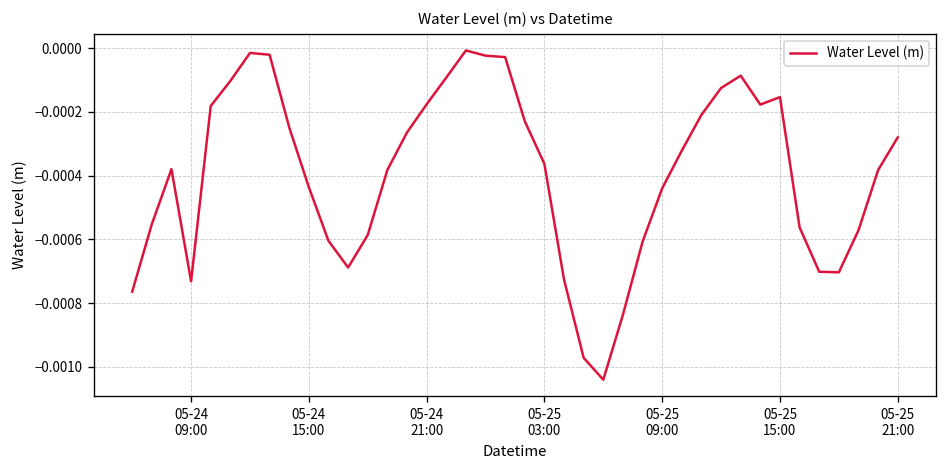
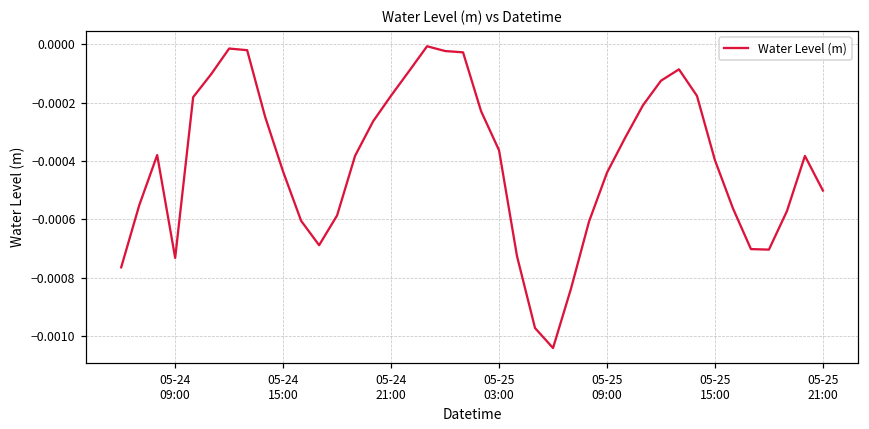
  {
    "05-24 09:00": -0.00073,
    "05-24 15:00": -0.00044,
    "05-24 21:00": -0.00018,
    "05-25 03:00": -0.00036,
    "05-25 09:00": -0.00044,
-   "05-25 15:00": -0.00015,
-   "05-25 21:00": -0.00028
+   "05-25 15:00": -0.00040,
+   "05-25 21:00": -0.00050
  }
